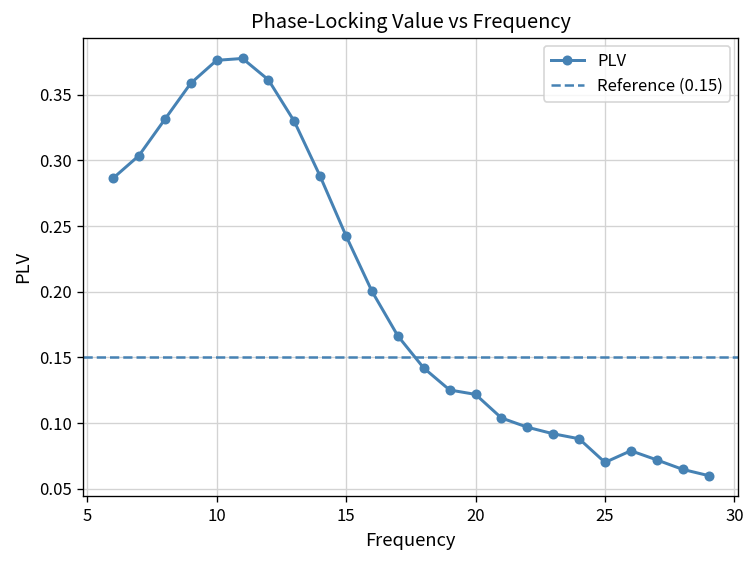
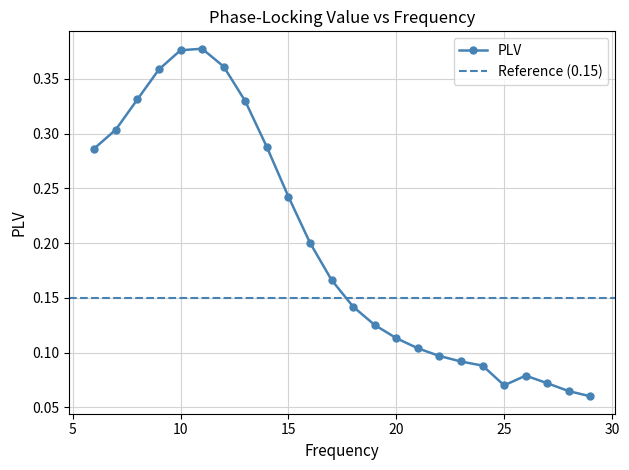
  {
    "10": 0.376,
    "15": 0.243,
-   "20": 0.122,
+   "20": 0.113,
    "25": 0.070
  }
